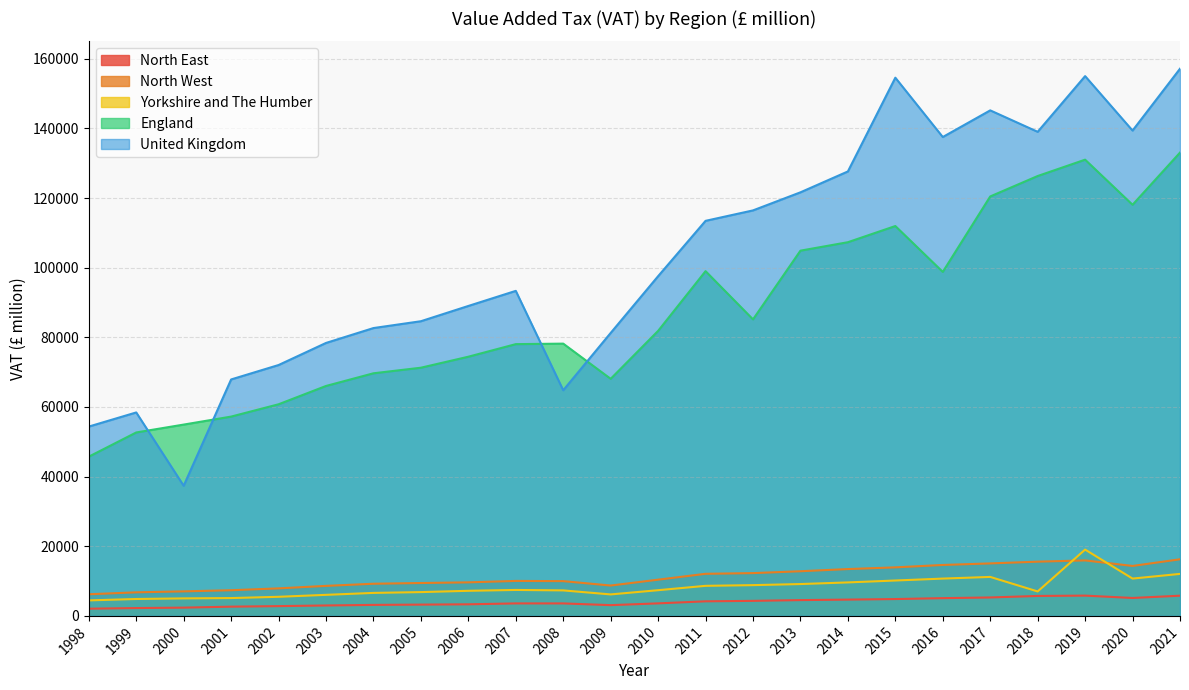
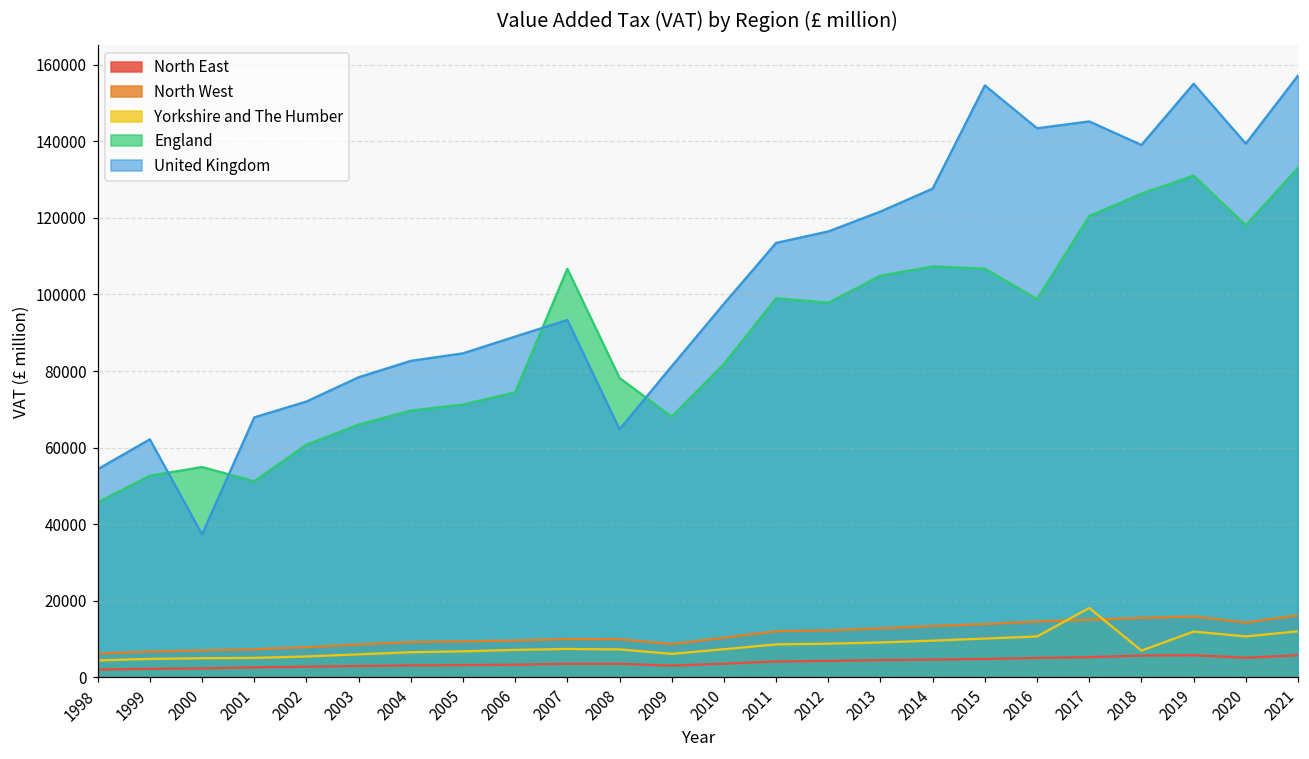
  {
    "Yorkshire and The Humber": {
      "1998": 4000,
      "1999": 5000,
      "2000": 5000,
      "2001": 5000,
      "2002": 5000,
      "2003": 6000,
      "2004": 7000,
      "2005": 7000,
      "2006": 7000,
      "2007": 7000,
      "2008": 7000,
      "2009": 6000,
      "2010": 7000,
      "2011": 9000,
      "2012": 9000,
      "2013": 9000,
      "2014": 10000,
      "2015": 10000,
      "2016": 11000,
-     "2017": 11000,
+     "2017": 18000,
      "2018": 7000,
-     "2019": 19000,
+     "2019": 12000,
      "2020": 11000,
      "2021": 12000
    },
    "England": {
      "1998": 46000,
      "1999": 53000,
      "2000": 55000,
-     "2001": 57000,
+     "2001": 51000,
      "2002": 61000,
      "2003": 66000,
      "2004": 70000,
      "2005": 71000,
      "2006": 74000,
-     "2007": 78000,
+     "2007": 107000,
      "2008": 78000,
      "2009": 68000,
      "2010": 82000,
      "2011": 99000,
-     "2012": 85000,
+     "2012": 98000,
      "2013": 105000,
      "2014": 107000,
-     "2015": 112000,
+     "2015": 107000,
      "2016": 99000,
      "2017": 120000,
      "2018": 126000,
      "2019": 131000,
      "2020": 118000,
      "2021": 133000
    },
    "United Kingdom": {
      "1998": 54000,
-     "1999": 58000,
+     "1999": 62000,
      "2000": 37000,
      "2001": 68000,
      "2002": 72000,
      "2003": 78000,
      "2004": 83000,
      "2005": 85000,
      "2006": 89000,
      "2007": 93000,
      "2008": 65000,
      "2009": 81000,
      "2010": 98000,
      "2011": 113000,
      "2012": 116000,
      "2013": 122000,
      "2014": 128000,
      "2015": 155000,
-     "2016": 138000,
+     "2016": 143000,
      "2017": 145000,
      "2018": 139000,
      "2019": 155000,
      "2020": 139000,
      "2021": 157000
    }
  }
